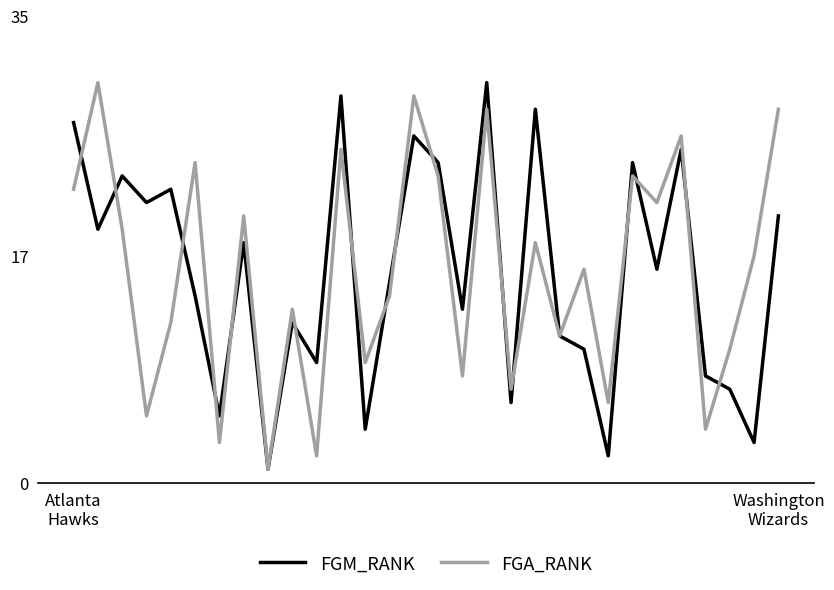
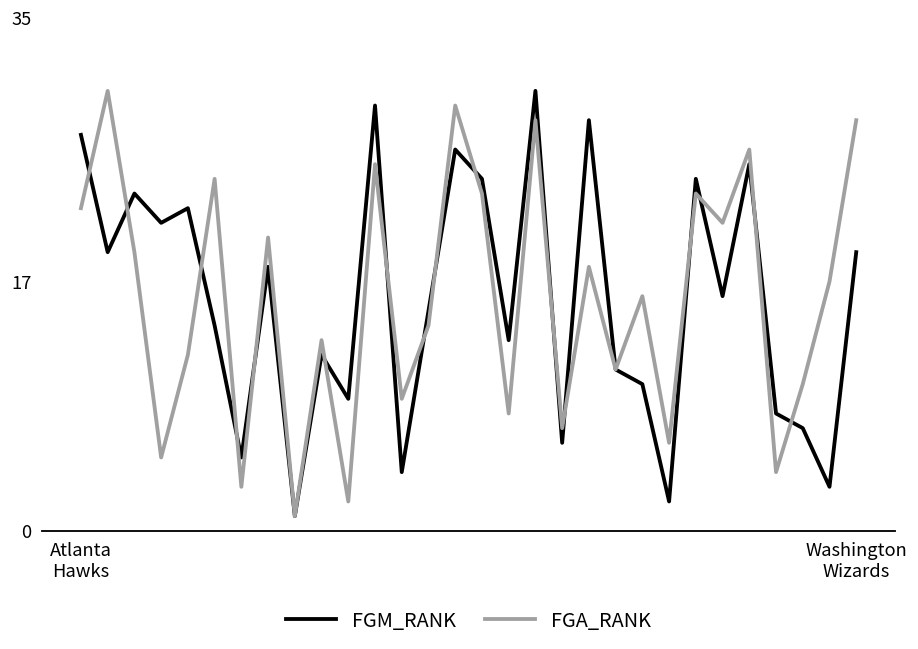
  {
    "FGM_RANK": {
      "Atlanta Hawks": 27,
-     "Washington Wizards": 20
+     "Washington Wizards": 19
    },
    "FGA_RANK": {
      "Atlanta Hawks": 22,
      "Washington Wizards": 28
    }
  }
